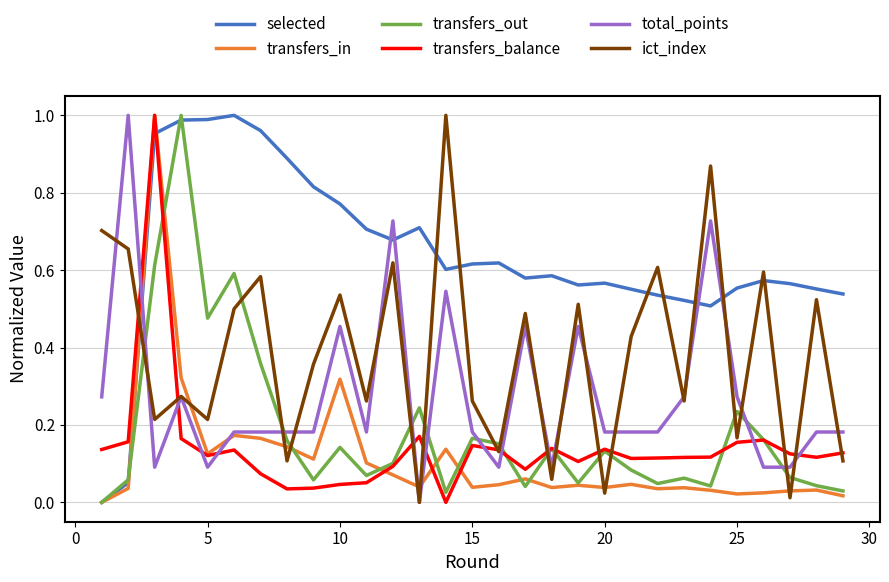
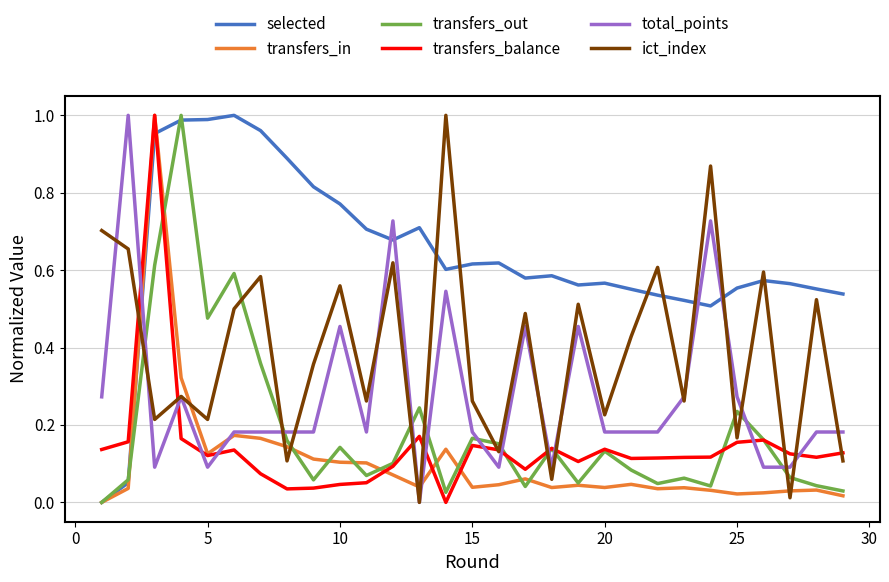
  {
    "selected": {
      "5": 0.99,
      "10": 0.77,
      "15": 0.62,
      "20": 0.57,
      "25": 0.55
    },
    "transfers_in": {
-     "10": 0.32,
+     "10": 0.10,
      "15": 0.04,
      "20": 0.04,
      "25": 0.02
    },
    "transfers_out": {
      "5": 0.48,
      "10": 0.14,
      "15": 0.17,
      "25": 0.24
    },
    "transfers_balance": {
      "10": 0.05,
      "15": 0.15,
      "25": 0.16
    },
    "total_points": {
      "5": 0.09,
      "10": 0.45,
      "15": 0.18,
      "20": 0.18,
      "25": 0.27
    },
    "ict_index": {
      "5": 0.21,
-     "10": 0.54,
+     "10": 0.56,
      "15": 0.26,
-     "20": 0.02,
+     "20": 0.23,
      "25": 0.17
    }
  }
